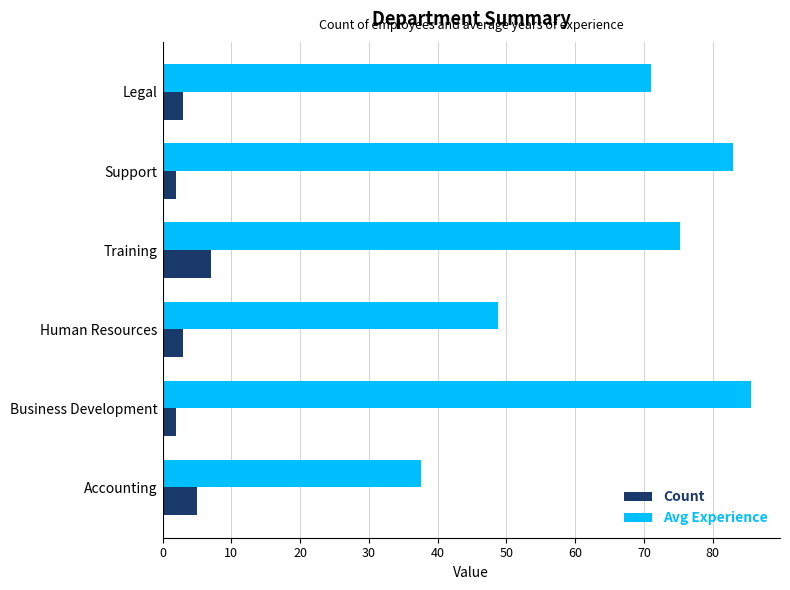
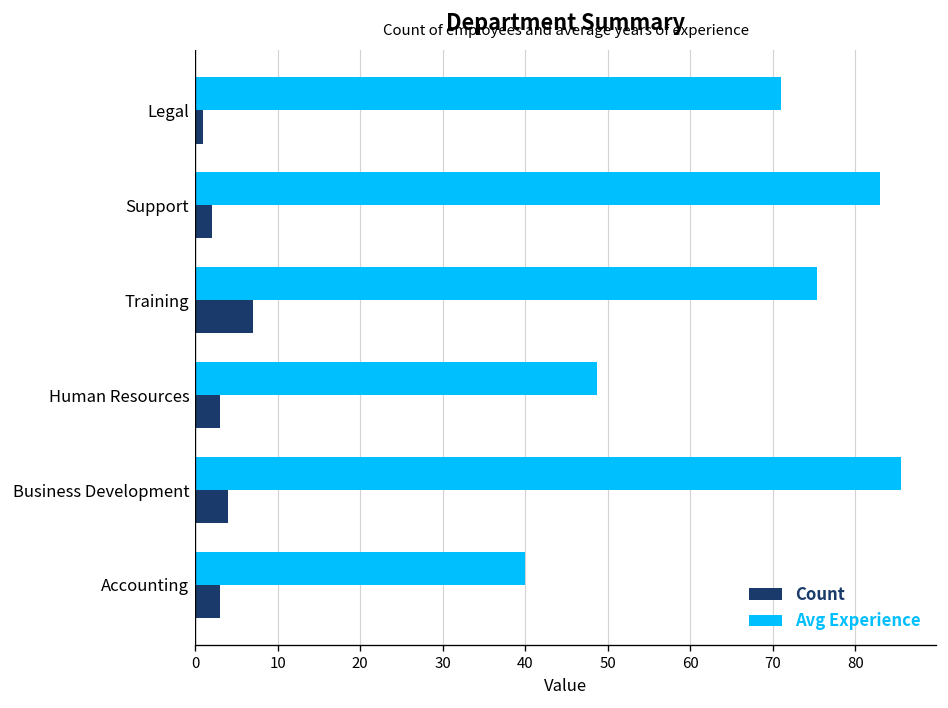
  {
    "Count": {
-     "Legal": 3,
+     "Legal": 1,
      "Support": 2,
      "Training": 7,
      "Human Resources": 3,
-     "Business Development": 2,
-     "Accounting": 5
+     "Business Development": 4,
+     "Accounting": 3
    },
    "Avg Experience": {
      "Legal": 71,
      "Support": 83,
      "Training": 75,
      "Human Resources": 49,
      "Business Development": 86,
-     "Accounting": 38
+     "Accounting": 40
    }
  }
